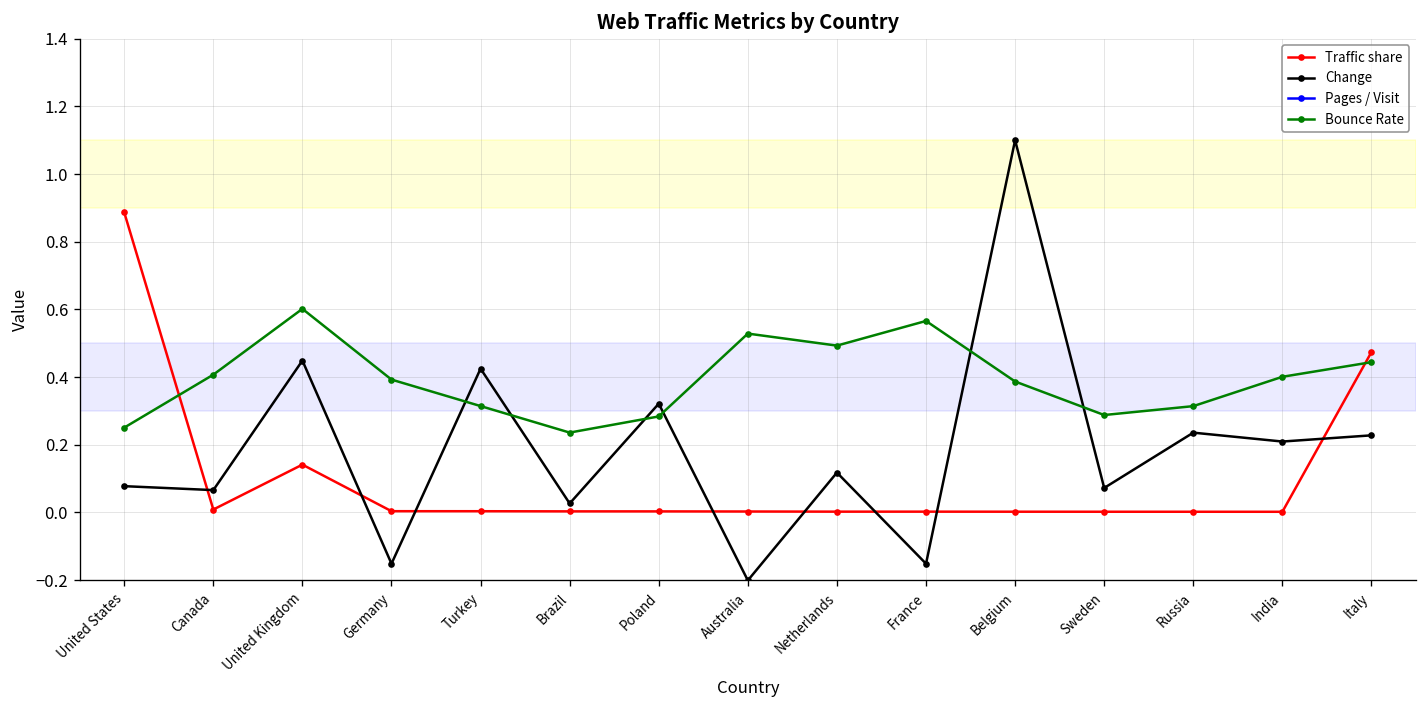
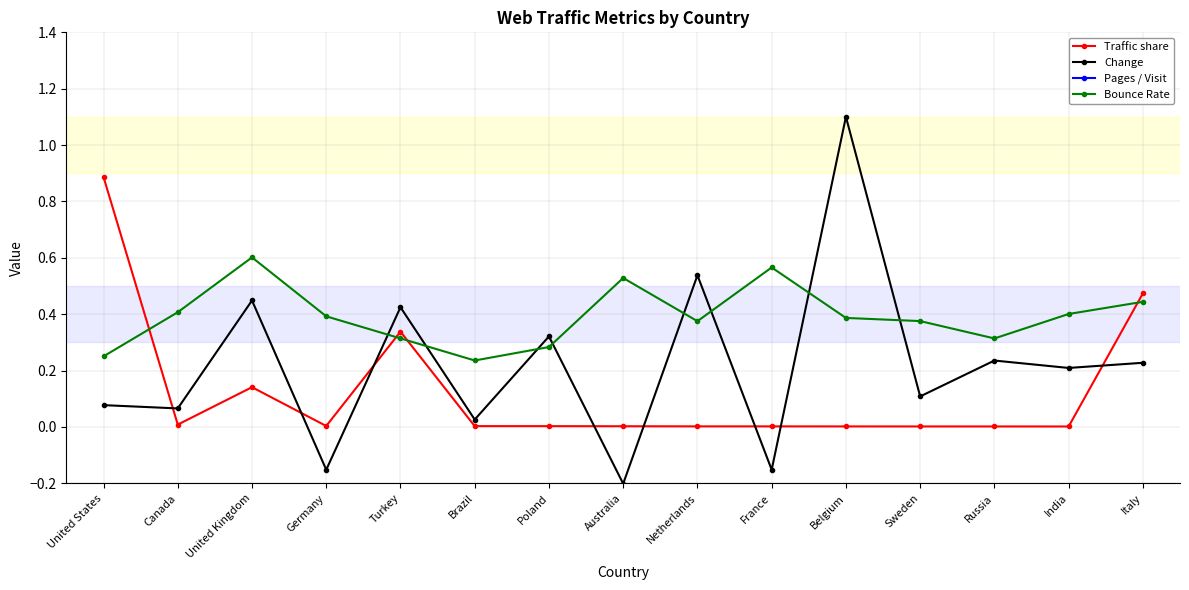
  {
    "Traffic share": {
      "United States": 0.89,
      "Canada": 0.01,
      "United Kingdom": 0.14,
      "Germany": 0.00,
-     "Turkey": 0.00,
+     "Turkey": 0.34,
      "Brazil": 0.00,
      "Poland": 0.00,
      "Australia": 0.00,
      "Netherlands": 0.00,
      "France": 0.00,
      "Belgium": 0.00,
      "Sweden": 0.00,
      "Russia": 0.00,
      "India": 0.00,
      "Italy": 0.47
    },
    "Change": {
      "United States": 0.08,
      "Canada": 0.07,
      "United Kingdom": 0.45,
      "Germany": -0.15,
      "Turkey": 0.42,
      "Brazil": 0.03,
      "Poland": 0.32,
      "Australia": -0.20,
-     "Netherlands": 0.12,
+     "Netherlands": 0.54,
      "France": -0.15,
      "Belgium": 1.10,
-     "Sweden": 0.07,
+     "Sweden": 0.11,
      "Russia": 0.24,
      "India": 0.21,
      "Italy": 0.23
    },
    "Bounce Rate": {
      "United States": 0.25,
      "Canada": 0.41,
      "United Kingdom": 0.60,
      "Germany": 0.39,
      "Turkey": 0.31,
      "Brazil": 0.24,
      "Poland": 0.28,
      "Australia": 0.53,
-     "Netherlands": 0.49,
+     "Netherlands": 0.38,
      "France": 0.57,
      "Belgium": 0.39,
-     "Sweden": 0.29,
+     "Sweden": 0.38,
      "Russia": 0.31,
      "India": 0.40,
      "Italy": 0.44
    }
  }
